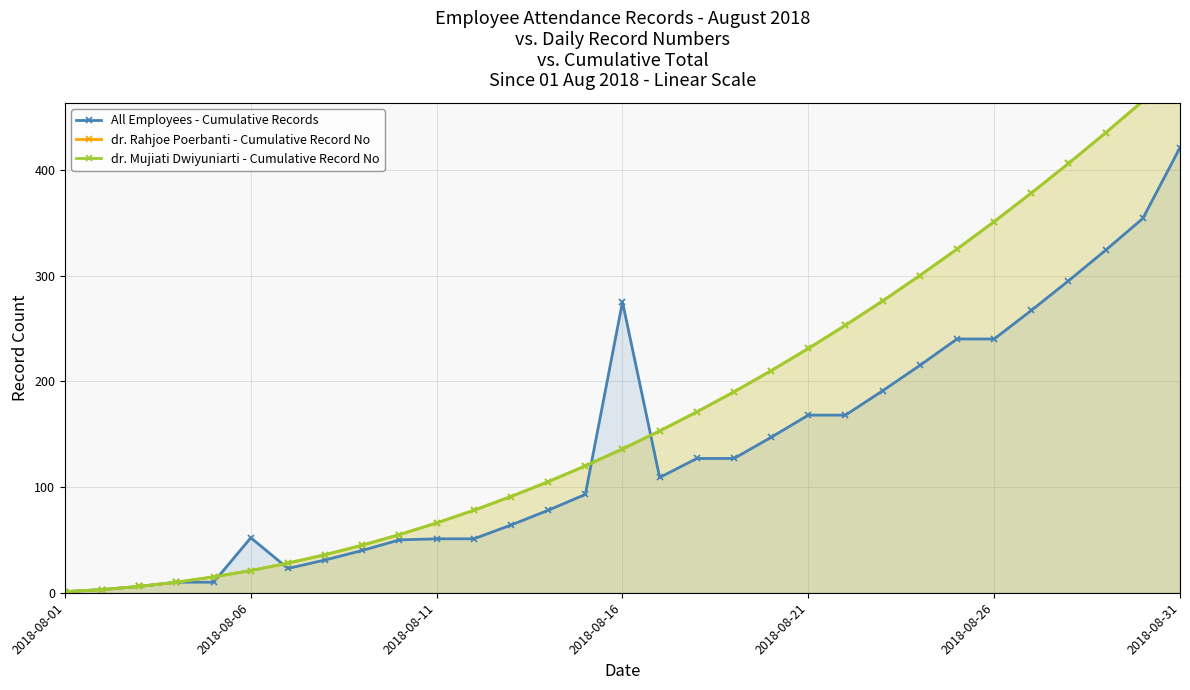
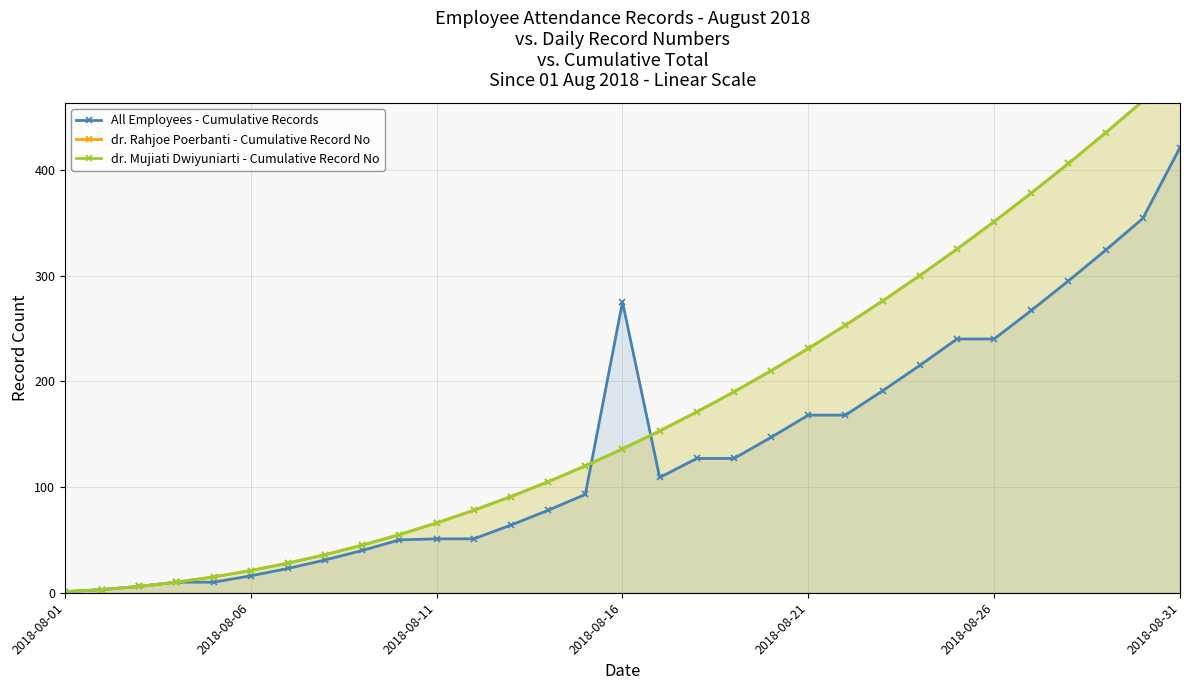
  {
    "All Employees - Cumulative Records": {
-     "2018-08-06": 52,
+     "2018-08-06": 16,
      "2018-08-11": 51,
      "2018-08-16": 275,
      "2018-08-21": 168,
      "2018-08-26": 240,
      "2018-08-31": 421
    },
    "dr. Mujiati Dwiyuniarti - Cumulative Record No": {
      "2018-08-06": 21,
      "2018-08-11": 66,
      "2018-08-16": 136,
      "2018-08-21": 231,
      "2018-08-26": 351
    }
  }
